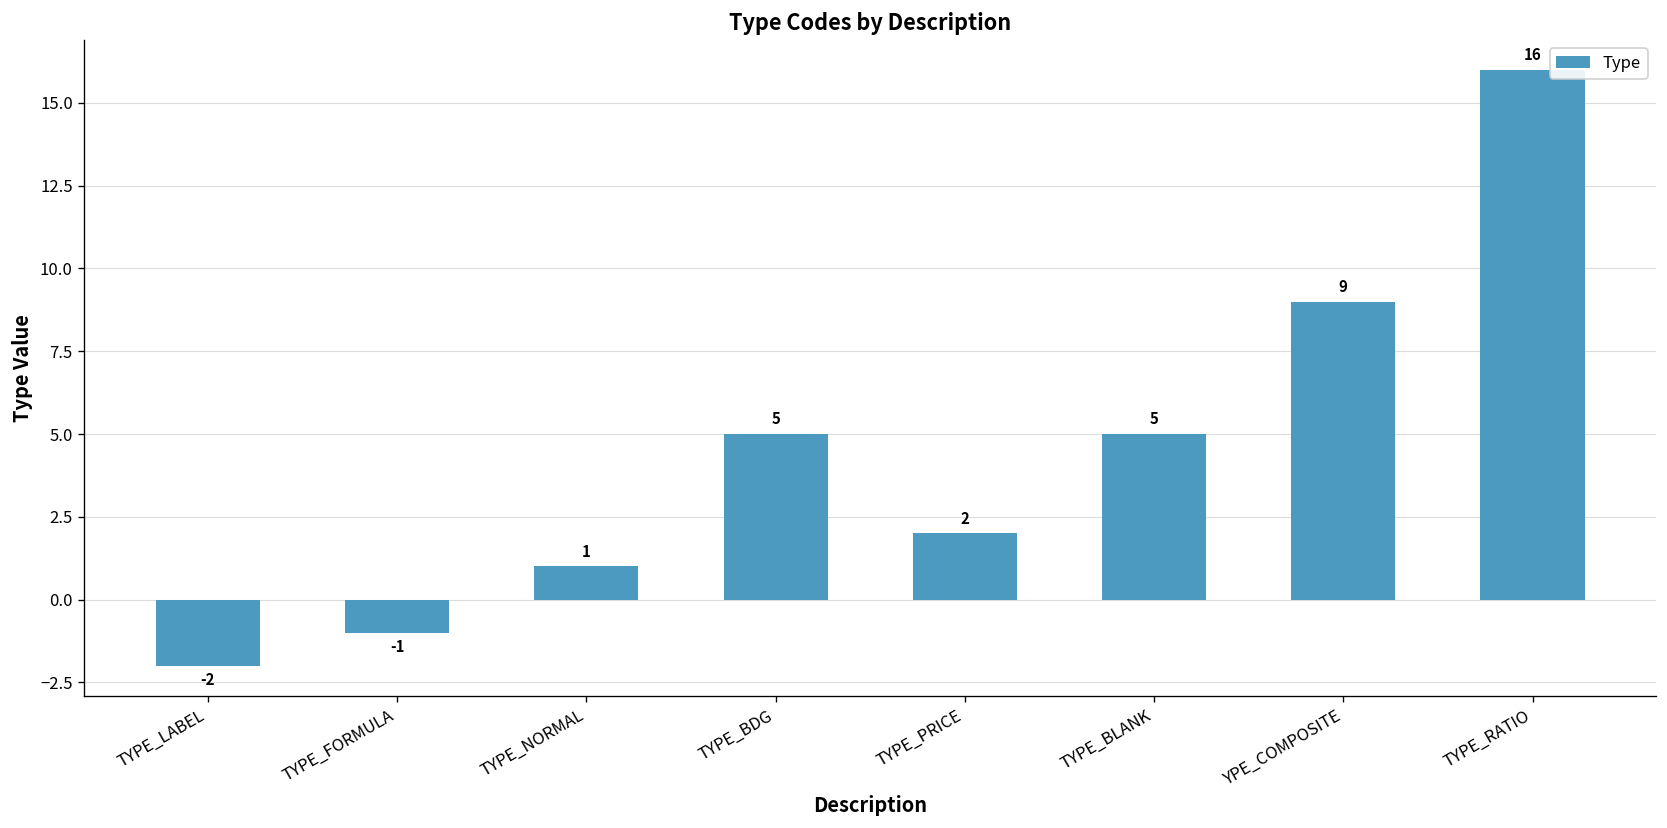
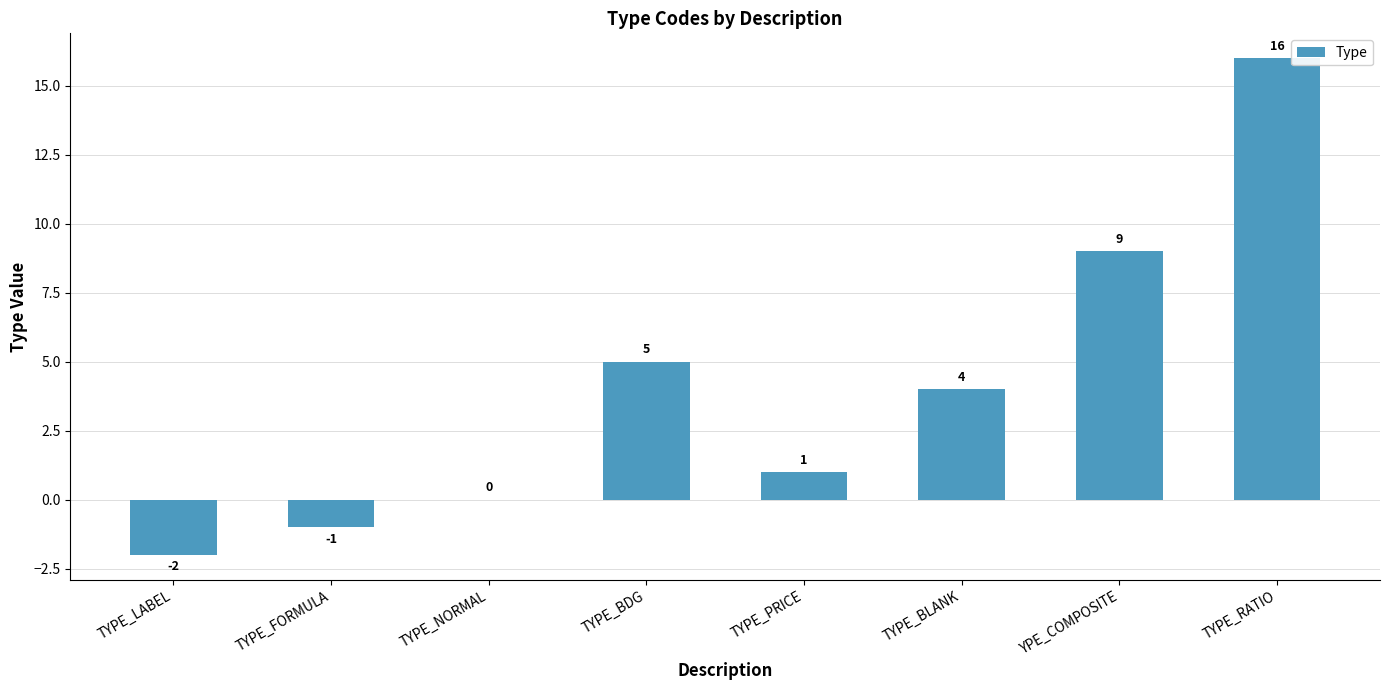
  {
    "TYPE_LABEL": -2,
    "TYPE_FORMULA": -1,
-   "TYPE_NORMAL": 1,
+   "TYPE_NORMAL": 0,
    "TYPE_BDG": 5,
-   "TYPE_PRICE": 2,
-   "TYPE_BLANK": 5,
+   "TYPE_PRICE": 1,
+   "TYPE_BLANK": 4,
    "YPE_COMPOSITE": 9,
    "TYPE_RATIO": 16
  }
